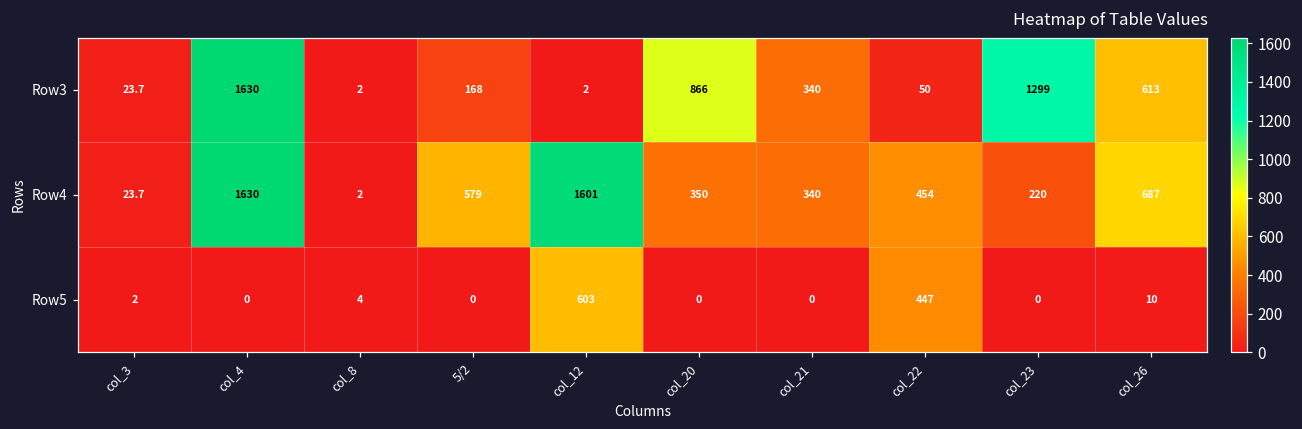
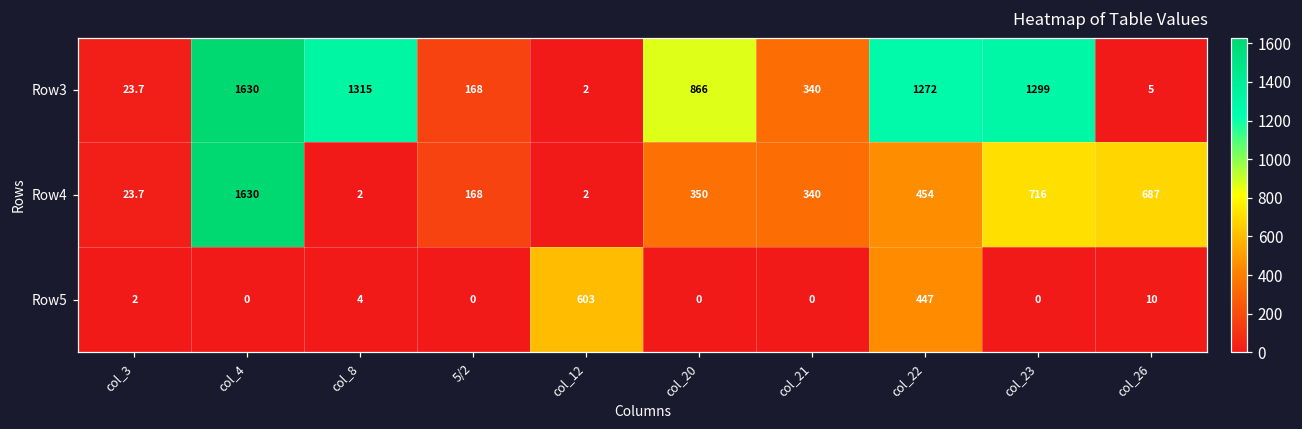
  {
    "Row3": {
      "col_3": 23.7,
      "col_4": 1630,
-     "col_8": 2,
+     "col_8": 1315,
      "5/2": 168,
      "col_12": 2,
      "col_20": 866,
      "col_21": 340,
-     "col_22": 50,
+     "col_22": 1272,
      "col_23": 1299,
-     "col_26": 613
+     "col_26": 5
    },
    "Row4": {
      "col_3": 23.7,
      "col_4": 1630,
      "col_8": 2,
-     "5/2": 579,
-     "col_12": 1601,
+     "5/2": 168,
+     "col_12": 2,
      "col_20": 350,
      "col_21": 340,
      "col_22": 454,
-     "col_23": 220,
+     "col_23": 716,
      "col_26": 687
    },
    "Row5": {
      "col_3": 2,
      "col_4": 0,
      "col_8": 4,
      "5/2": 0,
      "col_12": 603,
      "col_20": 0,
      "col_21": 0,
      "col_22": 447,
      "col_23": 0,
      "col_26": 10
    }
  }
